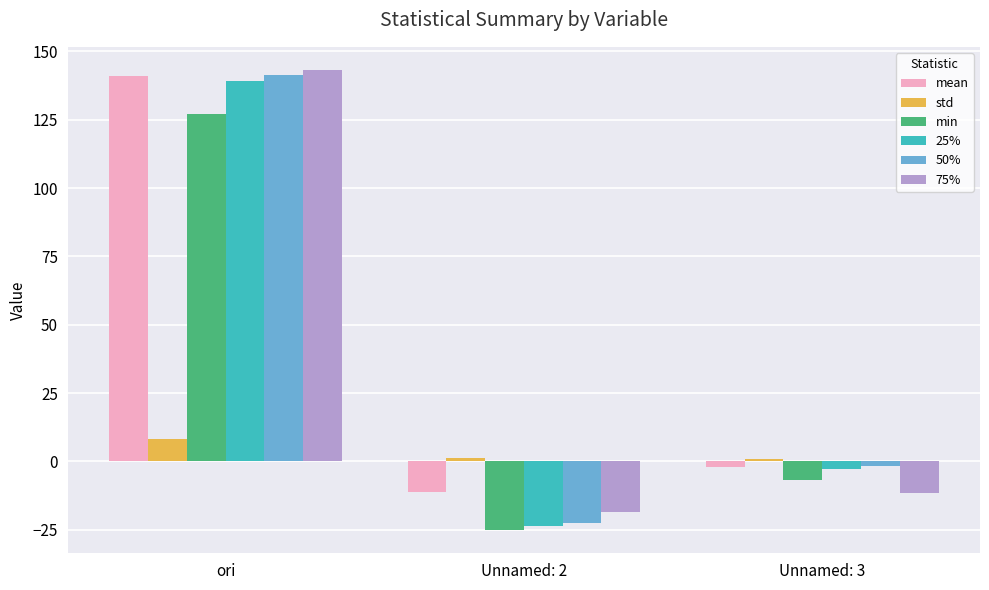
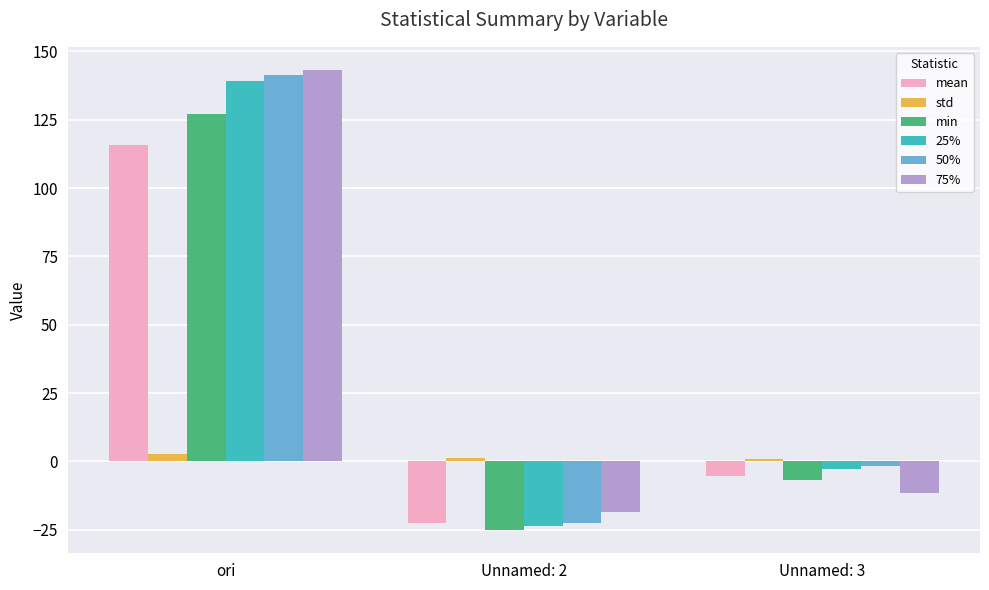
  {
    "mean": {
-     "ori": 141,
-     "Unnamed: 2": -11,
-     "Unnamed: 3": -2
+     "ori": 116,
+     "Unnamed: 2": -23,
+     "Unnamed: 3": -5
    },
    "std": {
-     "ori": 8,
+     "ori": 3,
      "Unnamed: 2": 1
    },
    "min": {
      "ori": 127,
      "Unnamed: 2": -25,
      "Unnamed: 3": -7
    },
    "75%": {
      "ori": 143,
      "Unnamed: 2": -18,
      "Unnamed: 3": -12
    }
  }
